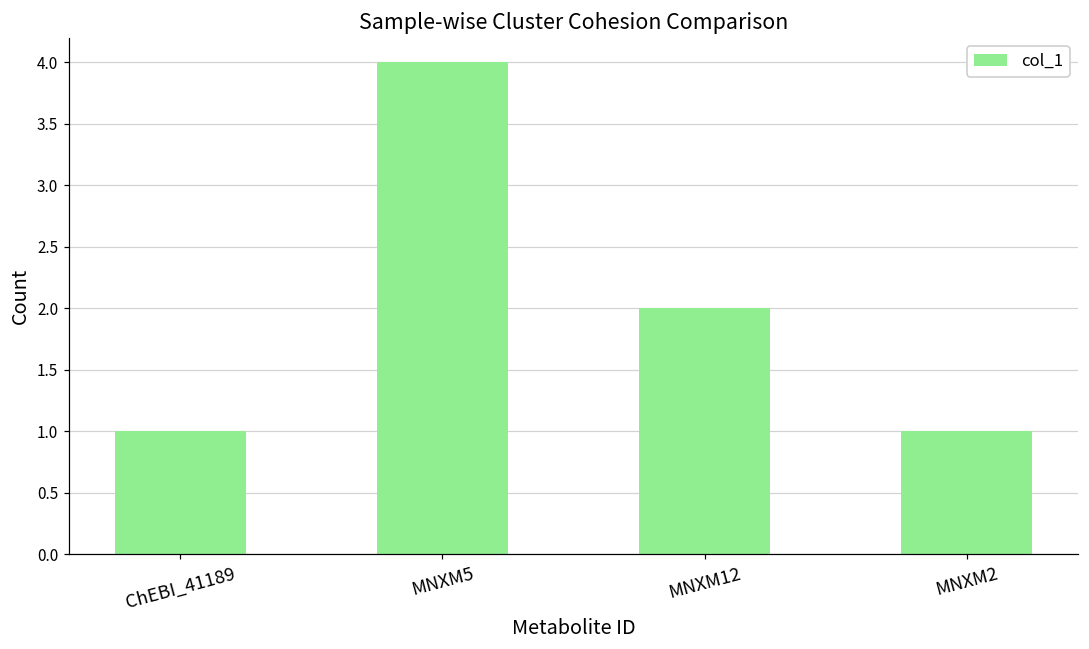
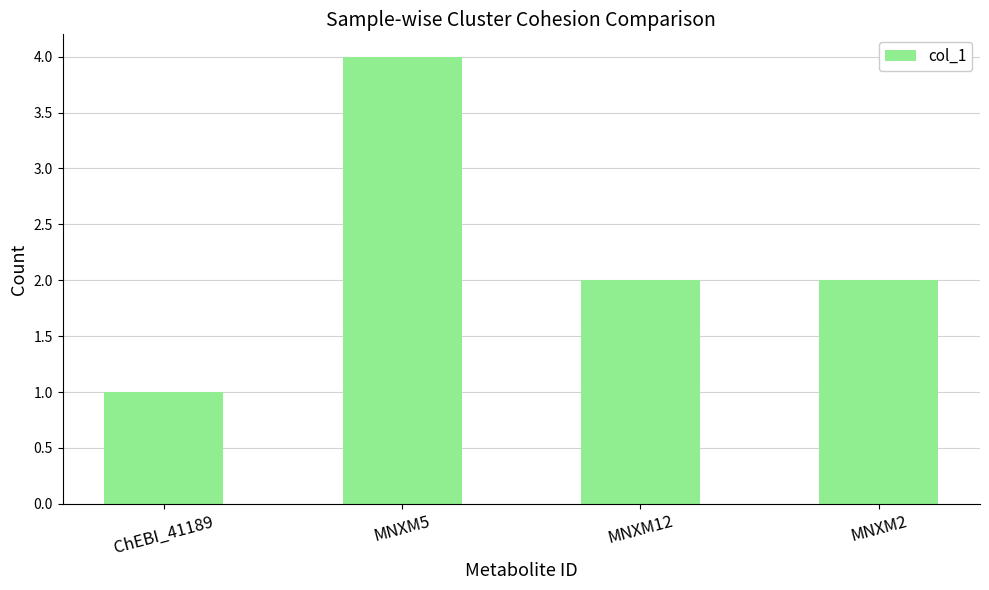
  {
    "ChEBI_41189": 1,
    "MNXM5": 4,
    "MNXM12": 2,
-   "MNXM2": 1
+   "MNXM2": 2
  }
